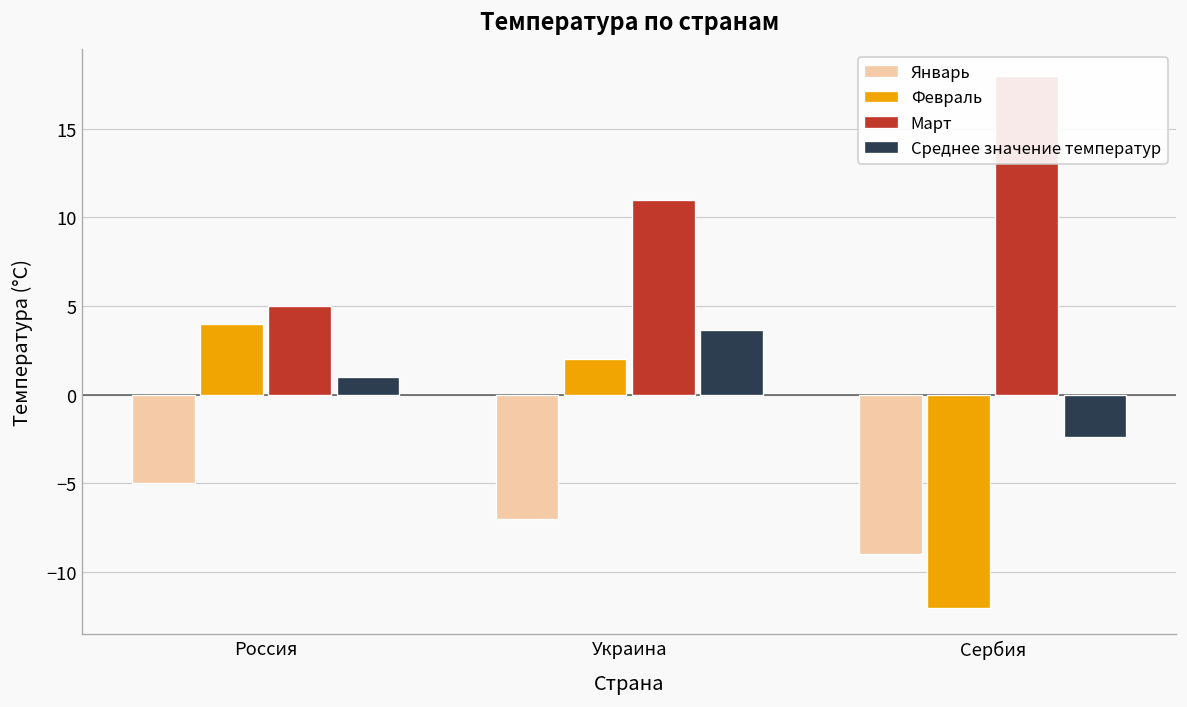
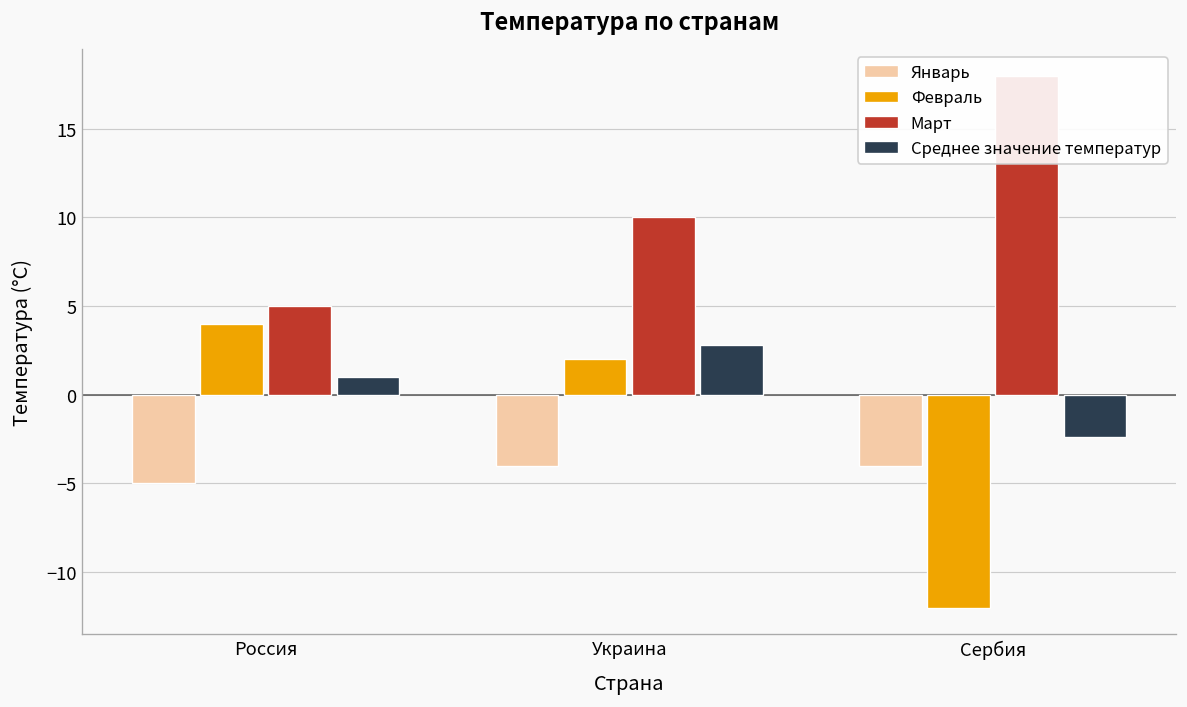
  {
    "Январь": {
      "Россия": -5,
-     "Украина": -7,
-     "Сербия": -9
+     "Украина": -4,
+     "Сербия": -4
    },
    "Февраль": {
      "Россия": 4.0,
      "Украина": 2.0,
      "Сербия": -12.0
    },
    "Март": {
      "Россия": 5,
-     "Украина": 11
+     "Украина": 10
    },
    "Cреднее значение температур": {
      "Россия": 1.0,
-     "Украина": 3.7,
+     "Украина": 2.8,
      "Сербия": -2.4
    }
  }
